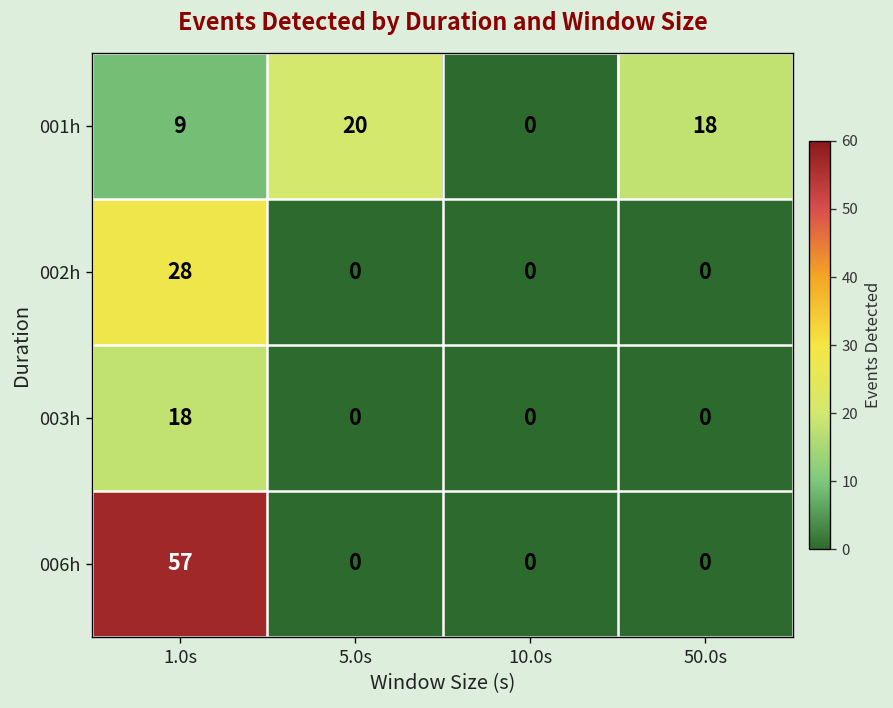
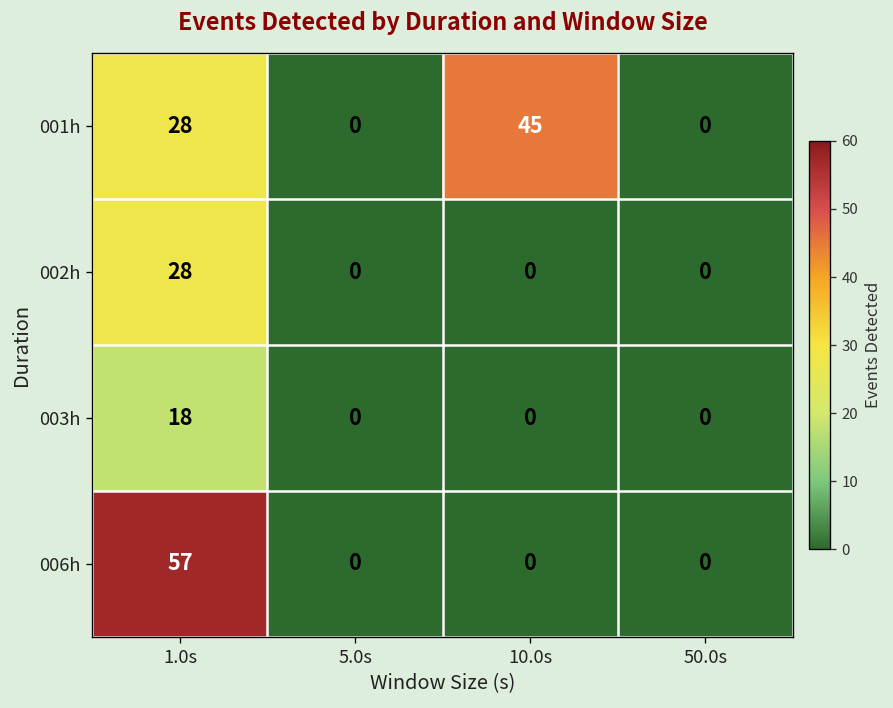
  {
    "001h": {
-     "1.0s": 9,
-     "5.0s": 20,
-     "10.0s": 0,
-     "50.0s": 18
+     "1.0s": 28,
+     "5.0s": 0,
+     "10.0s": 45,
+     "50.0s": 0
    },
    "002h": {
      "1.0s": 28,
      "5.0s": 0,
      "10.0s": 0,
      "50.0s": 0
    },
    "003h": {
      "1.0s": 18,
      "5.0s": 0,
      "10.0s": 0,
      "50.0s": 0
    },
    "006h": {
      "1.0s": 57,
      "5.0s": 0,
      "10.0s": 0,
      "50.0s": 0
    }
  }
